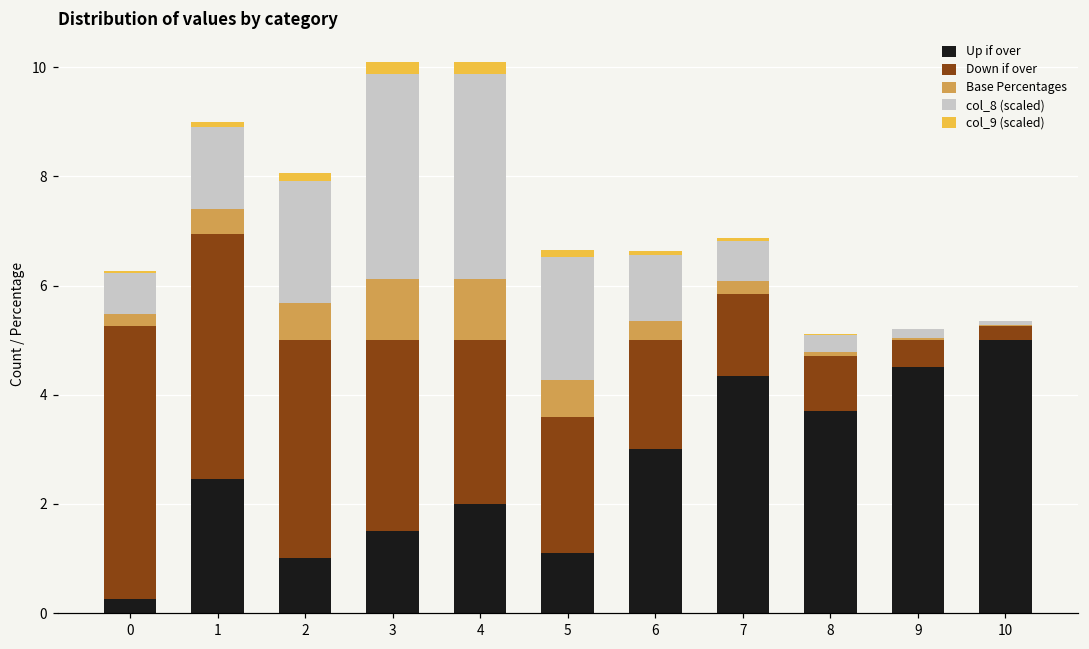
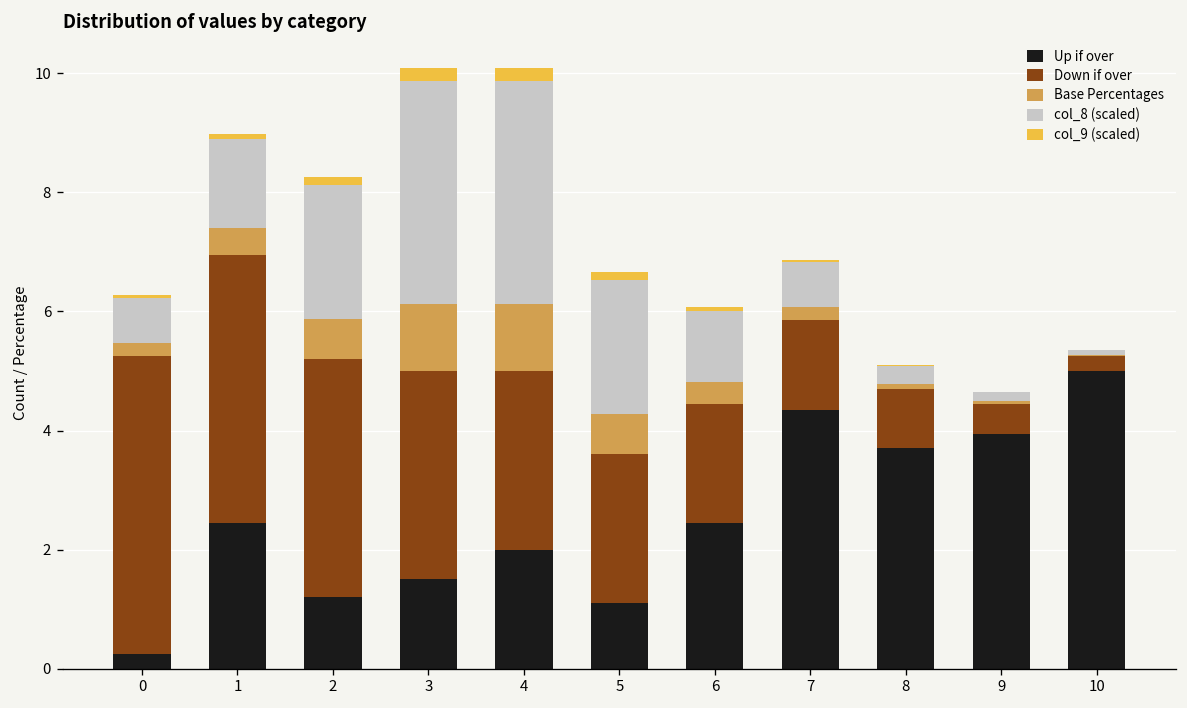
  {
    "Up if over": {
      "0": 0.3,
      "1": 2.5,
-     "2": 1.0,
+     "2": 1.2,
      "3": 1.5,
      "4": 2.0,
      "5": 1.1,
-     "6": 3.0,
+     "6": 2.5,
      "7": 4.4,
      "8": 3.7,
-     "9": 4.5,
+     "9": 4.0,
      "10": 5.0
    },
    "Down if over": {
      "0": 5.0,
      "1": 4.5,
      "2": 4.0,
      "3": 3.5,
      "4": 3.0,
      "5": 2.5,
      "6": 2.0,
      "7": 1.5,
      "8": 1.0,
      "9": 0.5,
      "10": 0.3
    },
    "col_8 (scaled)": {
      "0": 0.8,
      "1": 1.5,
      "2": 2.3,
      "3": 3.7,
      "4": 3.7,
      "5": 2.3,
      "6": 1.2,
      "7": 0.8,
      "8": 0.3,
      "9": 0.2,
      "10": 0.1
    }
  }
